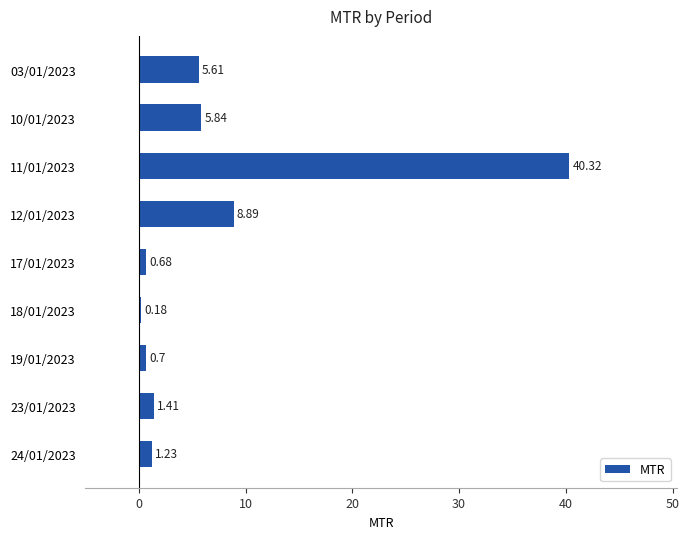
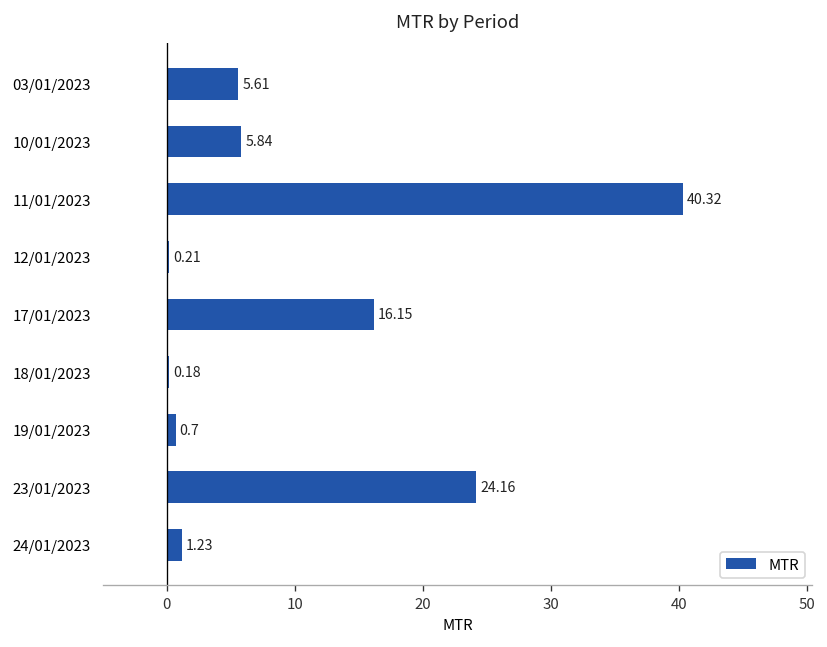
  {
    "03/01/2023": 5.61,
    "10/01/2023": 5.84,
    "11/01/2023": 40.32,
-   "12/01/2023": 8.89,
-   "17/01/2023": 0.68,
+   "12/01/2023": 0.21,
+   "17/01/2023": 16.15,
    "18/01/2023": 0.18,
    "19/01/2023": 0.7,
-   "23/01/2023": 1.41,
+   "23/01/2023": 24.16,
    "24/01/2023": 1.23
  }
